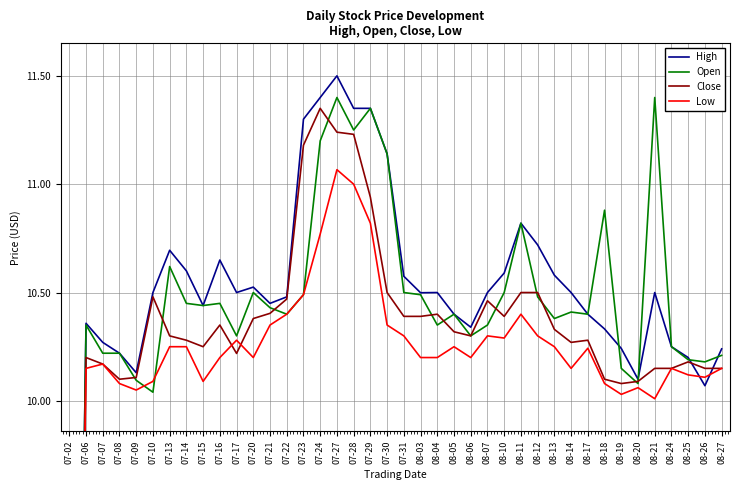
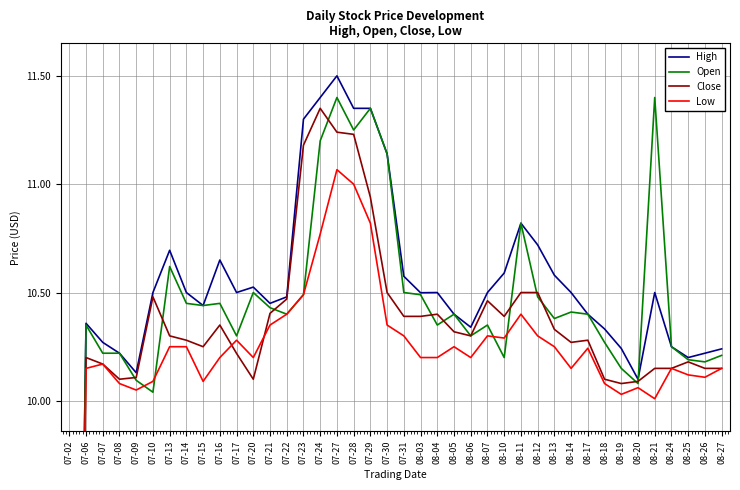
  {
    "High": {
      "07-07": 10.27,
      "07-09": 10.13,
      "07-10": 10.50,
      "07-13": 10.70,
-     "07-14": 10.6,
+     "07-14": 10.5,
      "07-16": 10.65,
      "07-17": 10.50,
      "07-20": 10.53,
      "07-21": 10.45,
      "07-23": 11.30,
      "07-24": 11.40,
      "07-27": 11.50,
      "07-28": 11.35,
      "07-31": 10.58,
      "08-04": 10.50,
      "08-06": 10.34,
      "08-07": 10.50,
      "08-10": 10.59,
      "08-12": 10.72,
      "08-13": 10.58,
      "08-14": 10.50,
      "08-18": 10.33,
      "08-19": 10.24,
      "08-21": 10.50,
-     "08-26": 10.07,
+     "08-26": 10.22,
      "08-27": 10.24
    },
    "Open": {
      "07-07": 10.22,
      "07-09": 10.10,
      "07-10": 10.04,
      "07-13": 10.62,
      "07-14": 10.45,
      "07-16": 10.45,
      "07-17": 10.30,
      "07-20": 10.50,
      "07-21": 10.43,
      "07-24": 11.20,
      "07-27": 11.40,
      "07-28": 11.25,
      "07-31": 10.50,
      "08-04": 10.35,
      "08-07": 10.35,
-     "08-10": 10.5,
+     "08-10": 10.2,
      "08-12": 10.48,
      "08-13": 10.38,
      "08-14": 10.41,
-     "08-18": 10.88,
+     "08-18": 10.27,
      "08-19": 10.15,
      "08-21": 11.40,
      "08-26": 10.18,
      "08-27": 10.21
    },
    "Close": {
      "07-06": 10.20,
      "07-08": 10.10,
      "07-09": 10.11,
      "07-10": 10.48,
      "07-13": 10.30,
      "07-14": 10.28,
      "07-15": 10.25,
      "07-16": 10.35,
      "07-17": 10.22,
-     "07-20": 10.38,
+     "07-20": 10.10,
      "07-21": 10.40,
      "07-23": 11.18,
      "07-24": 11.35,
      "07-27": 11.24,
      "07-28": 11.23,
      "07-29": 10.94,
      "07-30": 10.50,
      "07-31": 10.39,
      "08-03": 10.39,
      "08-04": 10.40,
      "08-05": 10.32,
      "08-07": 10.46,
      "08-10": 10.39,
      "08-11": 10.50,
      "08-12": 10.50,
      "08-13": 10.33,
      "08-14": 10.27,
      "08-17": 10.28,
      "08-18": 10.10,
      "08-19": 10.08,
      "08-21": 10.15,
      "08-26": 10.15
    },
    "Low": {
      "07-06": 10.15,
      "07-08": 10.08,
      "07-09": 10.05,
      "07-10": 10.09,
      "07-13": 10.25,
      "07-14": 10.25,
      "07-15": 10.09,
      "07-16": 10.20,
      "07-17": 10.28,
      "07-20": 10.20,
      "07-21": 10.35,
      "07-24": 10.77,
      "07-27": 11.07,
      "07-28": 11.00,
      "07-29": 10.82,
      "07-30": 10.35,
      "07-31": 10.30,
      "08-03": 10.20,
      "08-04": 10.20,
      "08-05": 10.25,
      "08-06": 10.20,
      "08-07": 10.30,
      "08-10": 10.29,
      "08-11": 10.40,
      "08-12": 10.30,
      "08-13": 10.25,
      "08-14": 10.15,
      "08-17": 10.24,
      "08-18": 10.08,
      "08-19": 10.03,
      "08-20": 10.06,
      "08-21": 10.01,
      "08-25": 10.12,
      "08-26": 10.11
    }
  }
